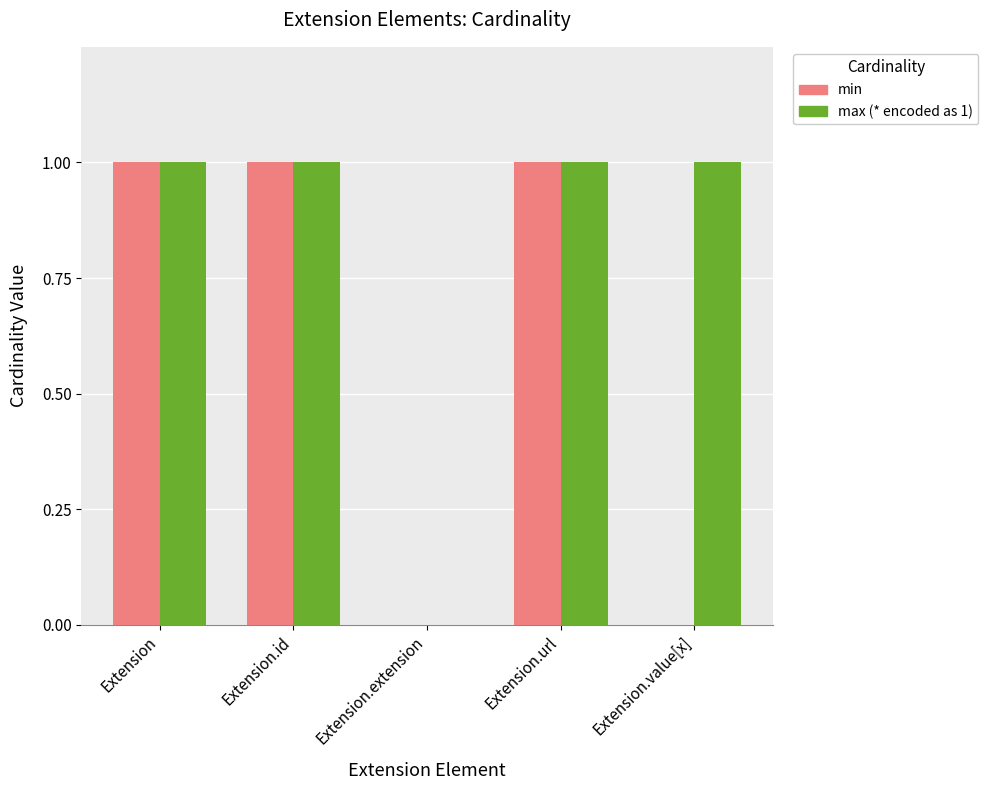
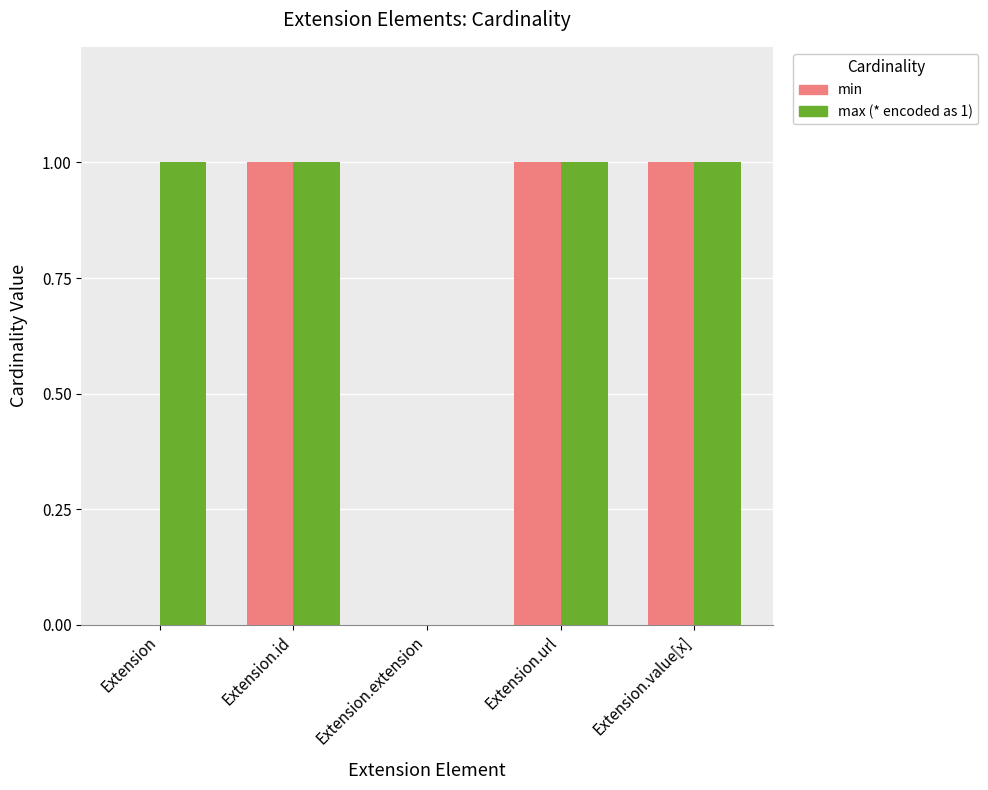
  {
    "min": {
-     "Extension": 1,
+     "Extension": 0,
      "Extension.id": 1,
      "Extension.extension": 0,
      "Extension.url": 1,
-     "Extension.value[x]": 0
+     "Extension.value[x]": 1
    }
  }
